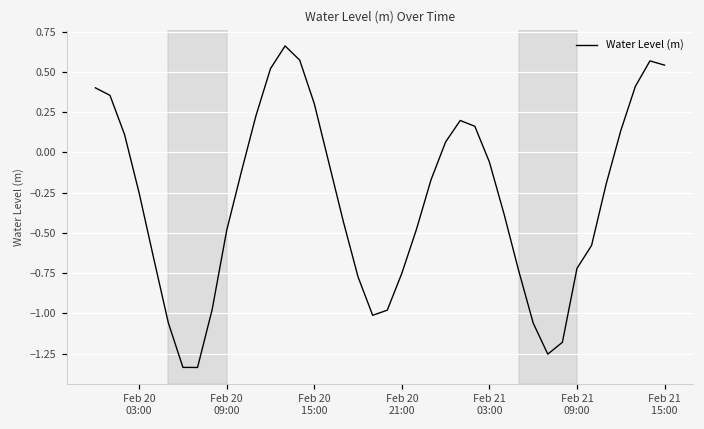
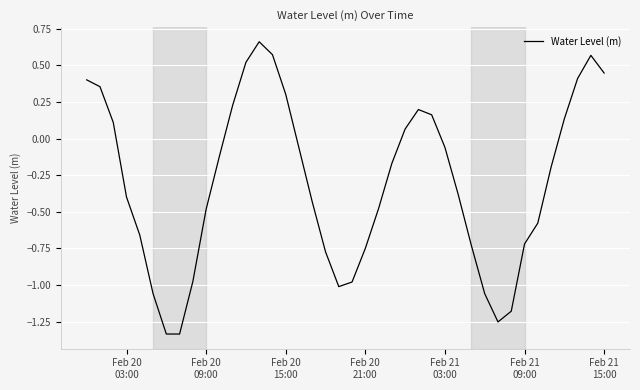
  {
-   "Feb 20 03:00": -0.25,
+   "Feb 20 03:00": -0.40,
    "Feb 20 09:00": -0.48,
    "Feb 20 15:00": 0.30,
    "Feb 20 21:00": -0.75,
    "Feb 21 03:00": -0.06,
    "Feb 21 09:00": -0.72,
-   "Feb 21 15:00": 0.54
+   "Feb 21 15:00": 0.45
  }
